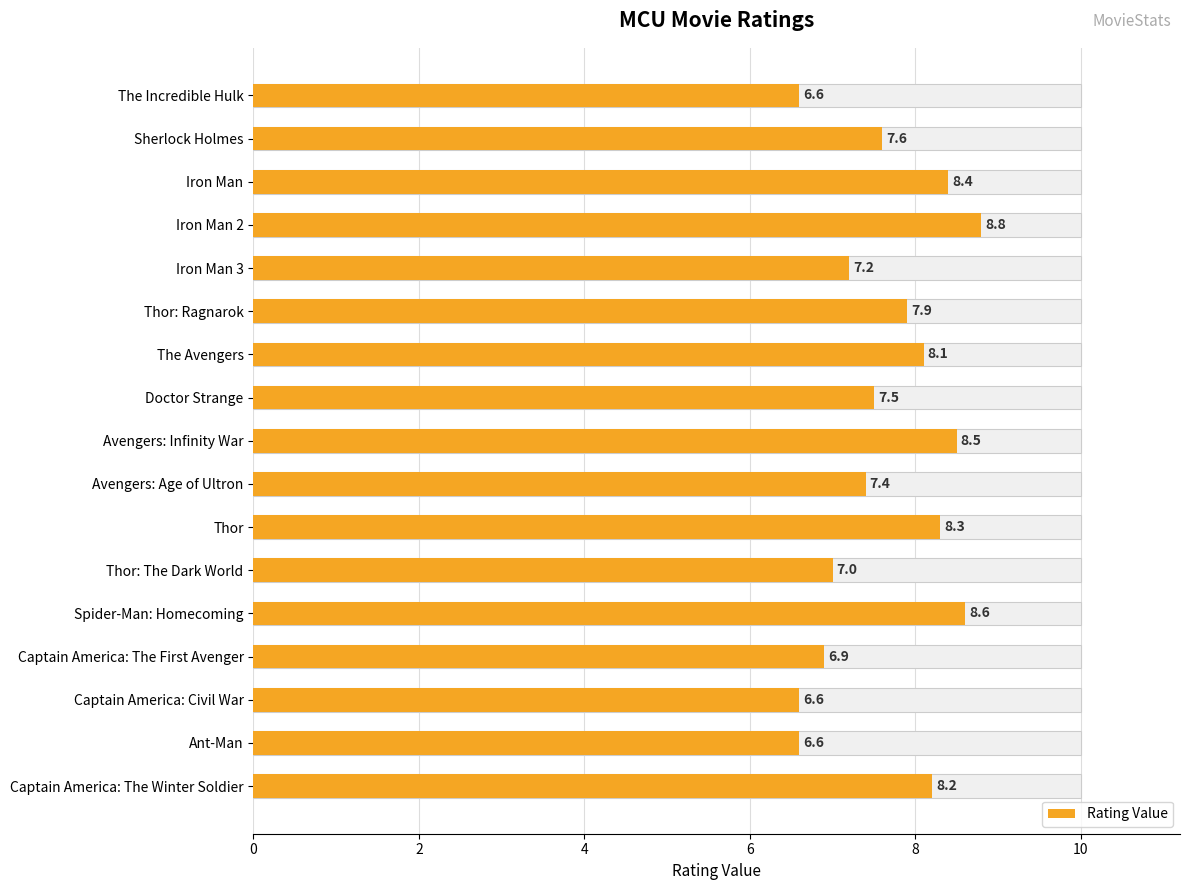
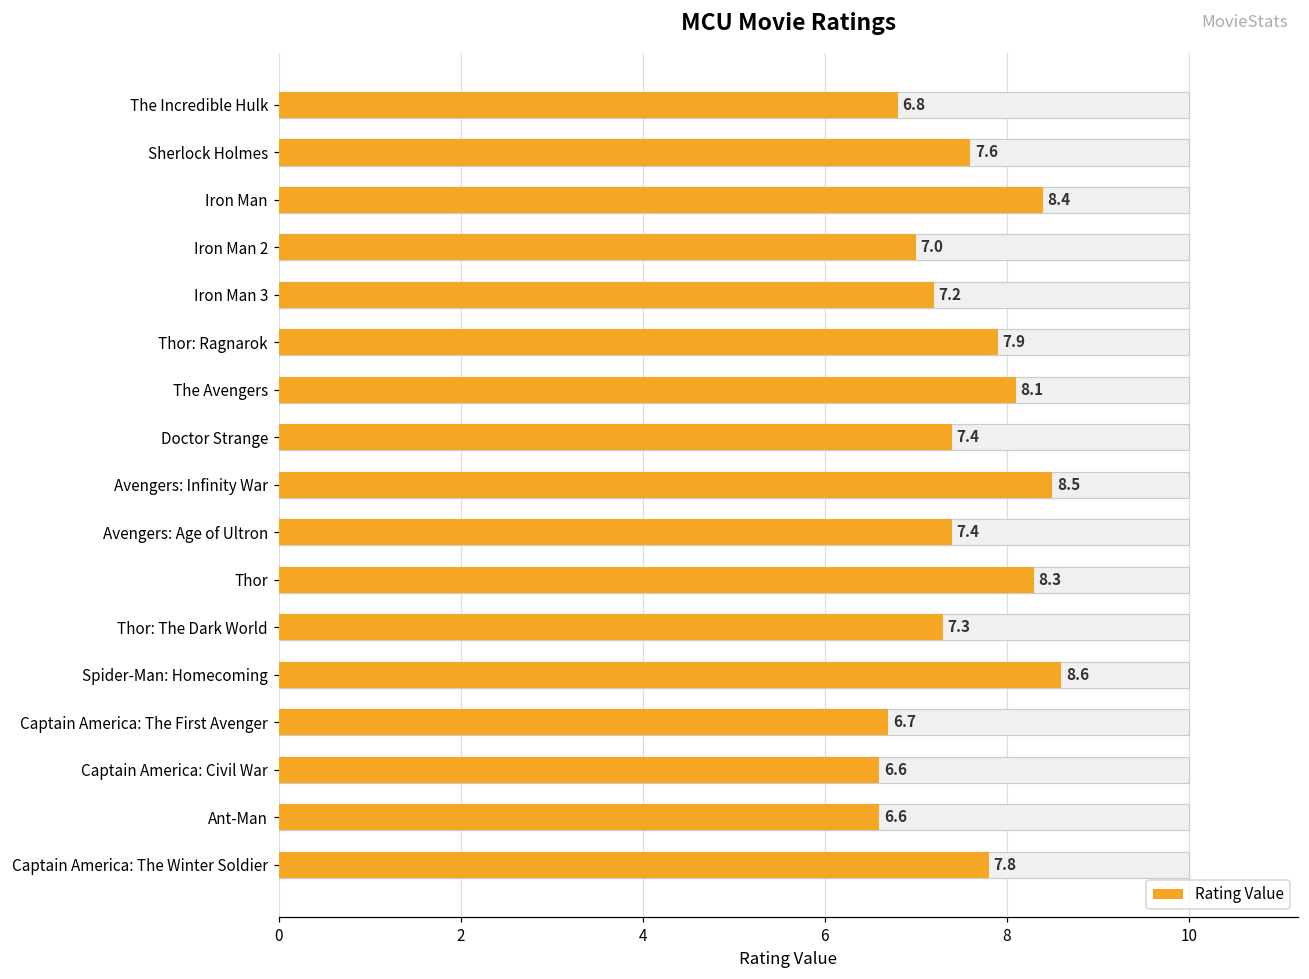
  {
    "Rating Value": {
-     "The Incredible Hulk": 6.6,
-     "Iron Man 2": 8.8,
-     "Doctor Strange": 7.5,
-     "Thor: The Dark World": 7.0,
-     "Captain America: The First Avenger": 6.9,
-     "Captain America: The Winter Soldier": 8.2
+     "The Incredible Hulk": 6.8,
+     "Iron Man 2": 7.0,
+     "Doctor Strange": 7.4,
+     "Thor: The Dark World": 7.3,
+     "Captain America: The First Avenger": 6.7,
+     "Captain America: The Winter Soldier": 7.8
    }
  }
